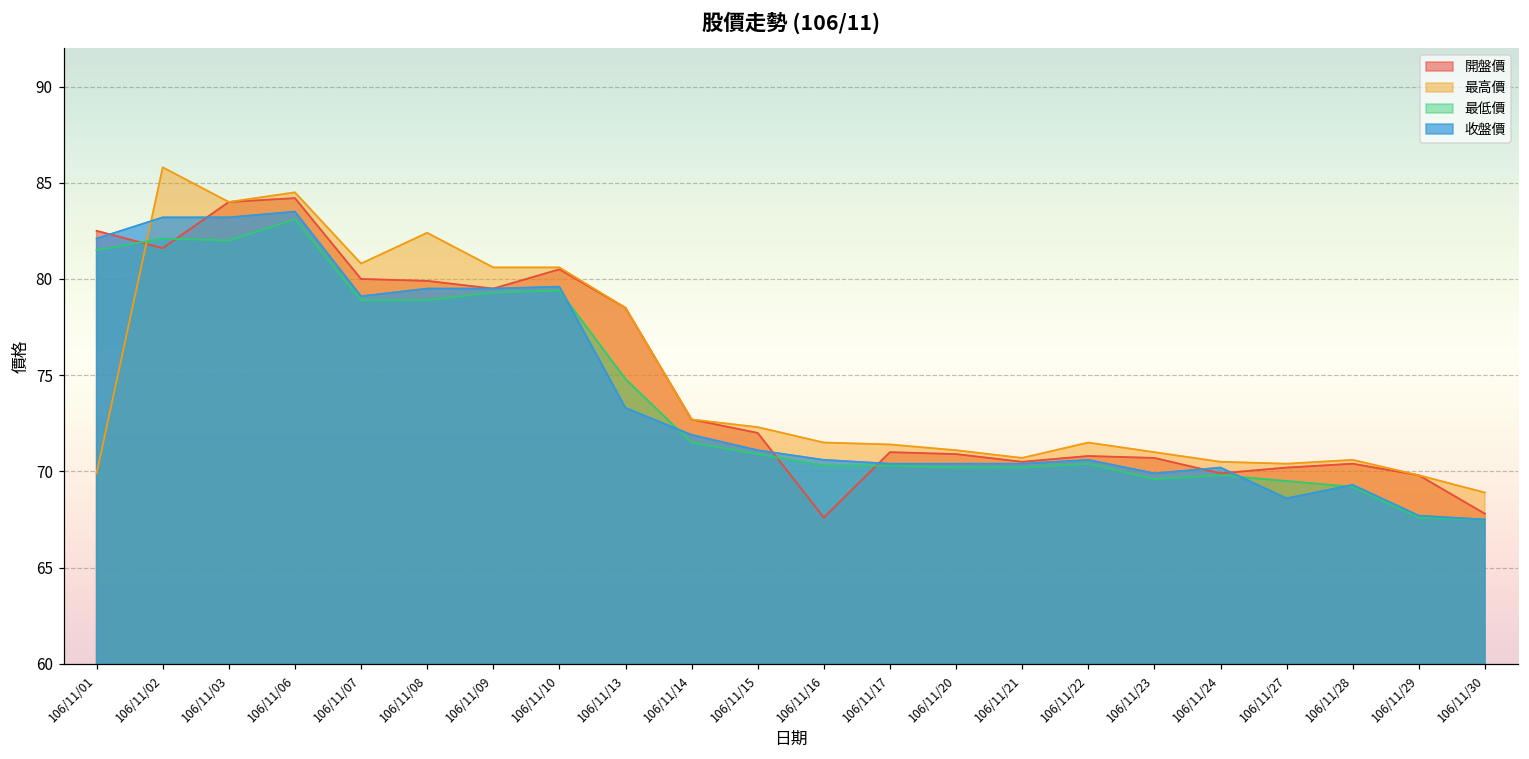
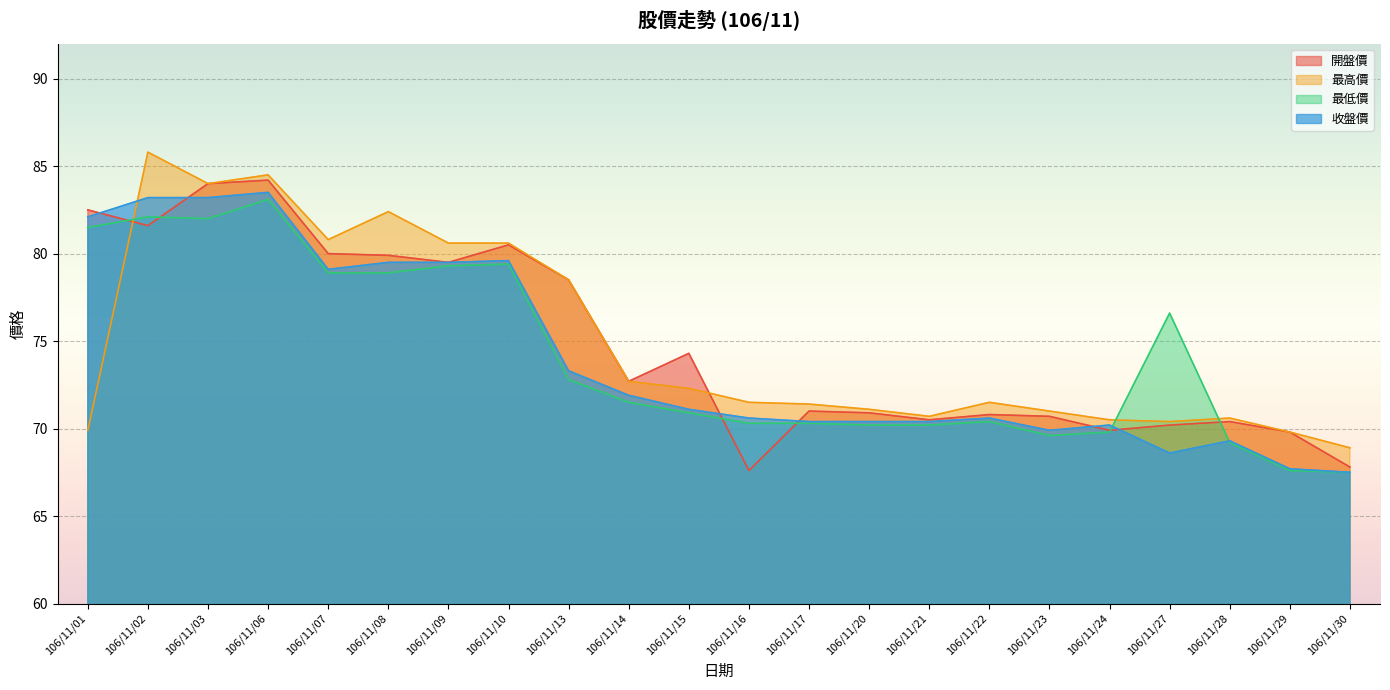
  {
    "開盤價": {
      "106/11/01": 82.5,
      "106/11/02": 81.6,
      "106/11/06": 84.2,
      "106/11/07": 80.0,
      "106/11/08": 79.9,
-     "106/11/15": 72.0,
+     "106/11/15": 74.3,
      "106/11/16": 67.6,
      "106/11/17": 71.0,
      "106/11/20": 70.9,
      "106/11/22": 70.8,
      "106/11/23": 70.7,
      "106/11/27": 70.2,
      "106/11/28": 70.4,
      "106/11/30": 67.8
    },
    "最高價": {
      "106/11/01": 69.9,
      "106/11/02": 85.8,
      "106/11/06": 84.5,
      "106/11/07": 80.8,
      "106/11/08": 82.4,
      "106/11/09": 80.6,
      "106/11/15": 72.3,
      "106/11/16": 71.5,
      "106/11/17": 71.4,
      "106/11/20": 71.1,
      "106/11/21": 70.7,
      "106/11/22": 71.5,
      "106/11/23": 71.0,
      "106/11/24": 70.5,
      "106/11/27": 70.4,
      "106/11/28": 70.6,
      "106/11/30": 68.9
    },
    "最低價": {
      "106/11/01": 81.5,
      "106/11/02": 82.1,
      "106/11/03": 82.0,
      "106/11/06": 83.1,
      "106/11/07": 78.9,
      "106/11/08": 78.9,
      "106/11/09": 79.3,
      "106/11/10": 79.4,
-     "106/11/13": 74.8,
+     "106/11/13": 72.8,
      "106/11/14": 71.5,
      "106/11/15": 70.9,
      "106/11/16": 70.3,
      "106/11/20": 70.2,
      "106/11/21": 70.2,
      "106/11/22": 70.4,
      "106/11/23": 69.6,
-     "106/11/27": 69.5
+     "106/11/27": 76.6
    },
    "收盤價": {
      "106/11/01": 82.1,
      "106/11/02": 83.2,
      "106/11/03": 83.2,
      "106/11/06": 83.5,
      "106/11/07": 79.1,
      "106/11/08": 79.5,
      "106/11/10": 79.6,
      "106/11/13": 73.3,
      "106/11/14": 71.9,
      "106/11/15": 71.1,
      "106/11/16": 70.6,
      "106/11/20": 70.4,
      "106/11/22": 70.6,
      "106/11/23": 69.9,
      "106/11/24": 70.2,
      "106/11/27": 68.6
    }
  }
